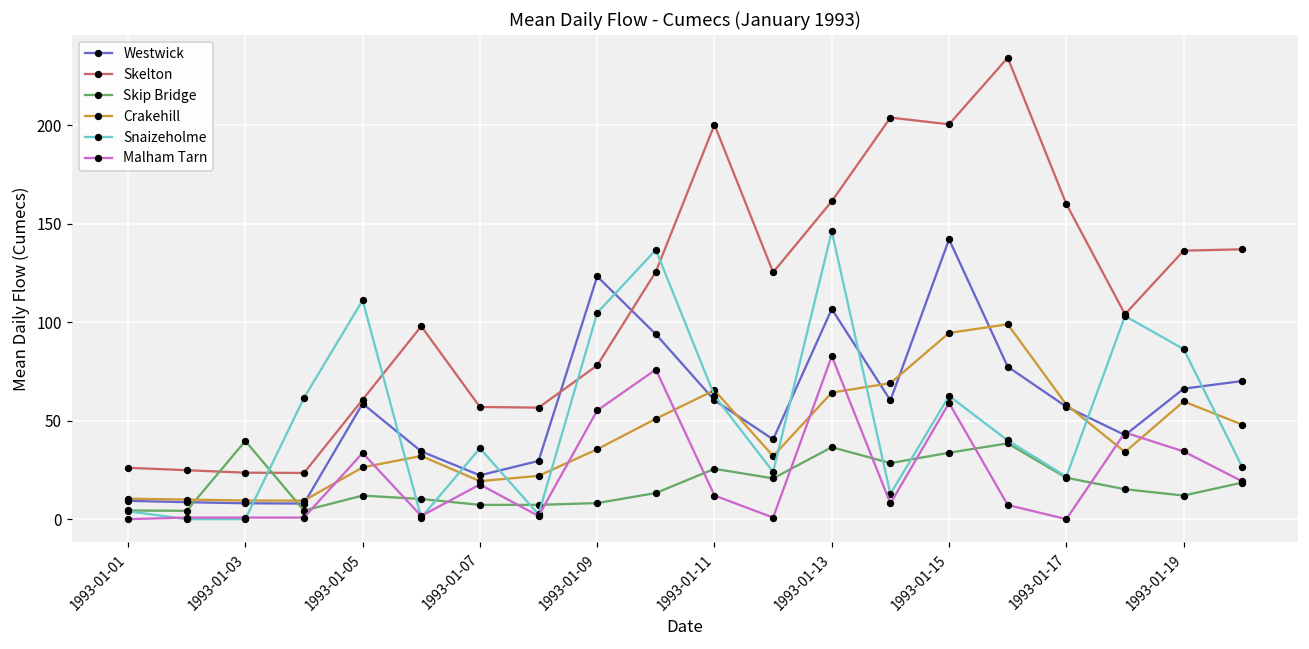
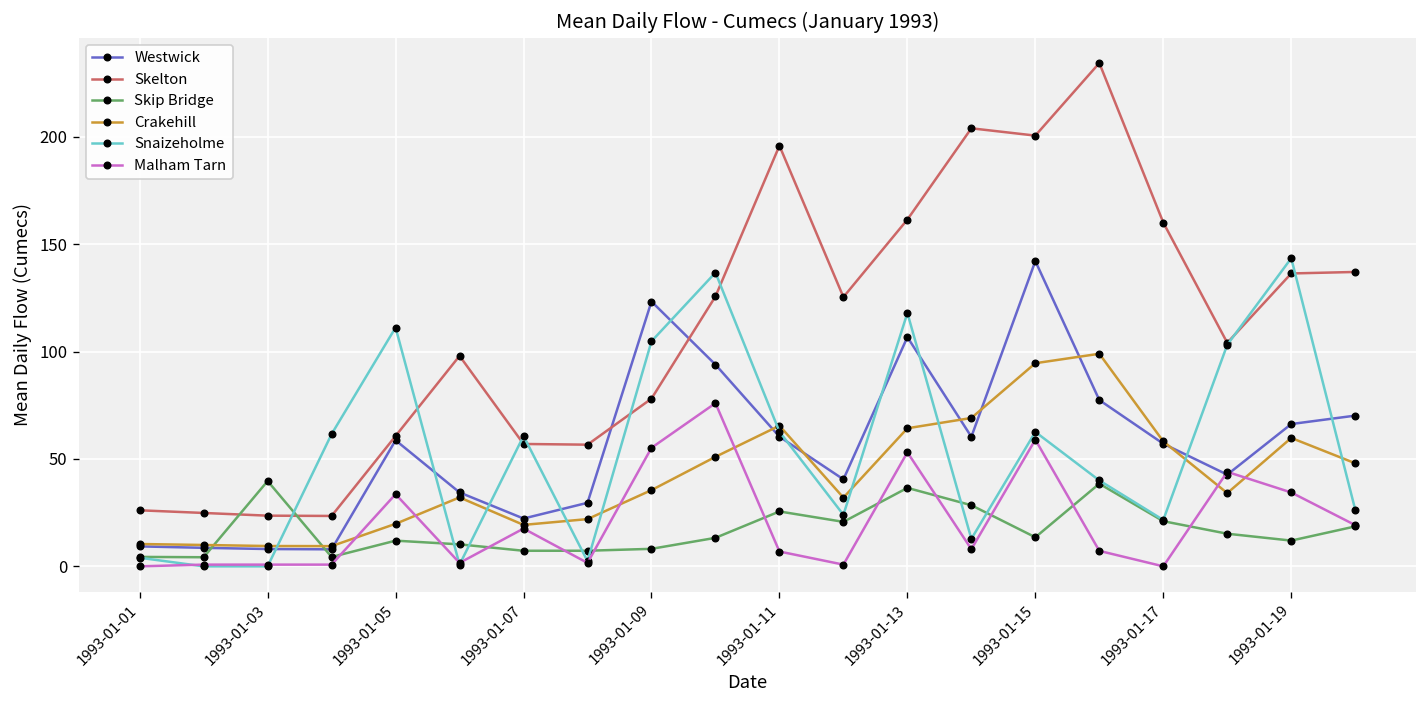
  {
    "Westwick": {
      "1993-01-05": 59,
      "1993-01-07": 22,
      "1993-01-09": 123,
      "1993-01-11": 60,
      "1993-01-13": 107,
      "1993-01-15": 142,
      "1993-01-19": 66
    },
    "Skelton": {
      "1993-01-01": 26,
      "1993-01-03": 24,
      "1993-01-05": 61,
      "1993-01-07": 57,
      "1993-01-09": 78,
-     "1993-01-11": 200,
+     "1993-01-11": 196,
      "1993-01-13": 162,
      "1993-01-15": 201,
      "1993-01-17": 160,
      "1993-01-19": 136
    },
    "Skip Bridge": {
      "1993-01-03": 40,
      "1993-01-05": 12,
      "1993-01-07": 7,
      "1993-01-09": 8,
      "1993-01-11": 26,
      "1993-01-13": 37,
-     "1993-01-15": 34,
+     "1993-01-15": 14,
      "1993-01-19": 12
    },
    "Crakehill": {
-     "1993-01-05": 26,
+     "1993-01-05": 20,
      "1993-01-07": 19,
      "1993-01-09": 36,
      "1993-01-11": 66,
      "1993-01-13": 64,
      "1993-01-15": 95,
      "1993-01-19": 60
    },
    "Snaizeholme": {
      "1993-01-05": 111,
-     "1993-01-07": 36,
+     "1993-01-07": 61,
      "1993-01-09": 105,
      "1993-01-11": 63,
-     "1993-01-13": 146,
+     "1993-01-13": 118,
      "1993-01-15": 63,
-     "1993-01-19": 86
+     "1993-01-19": 144
    },
    "Malham Tarn": {
      "1993-01-01": 0,
      "1993-01-05": 34,
      "1993-01-07": 18,
      "1993-01-09": 55,
-     "1993-01-11": 12,
-     "1993-01-13": 83,
+     "1993-01-11": 7,
+     "1993-01-13": 53,
      "1993-01-15": 59,
      "1993-01-17": 0,
      "1993-01-19": 34
    }
  }
